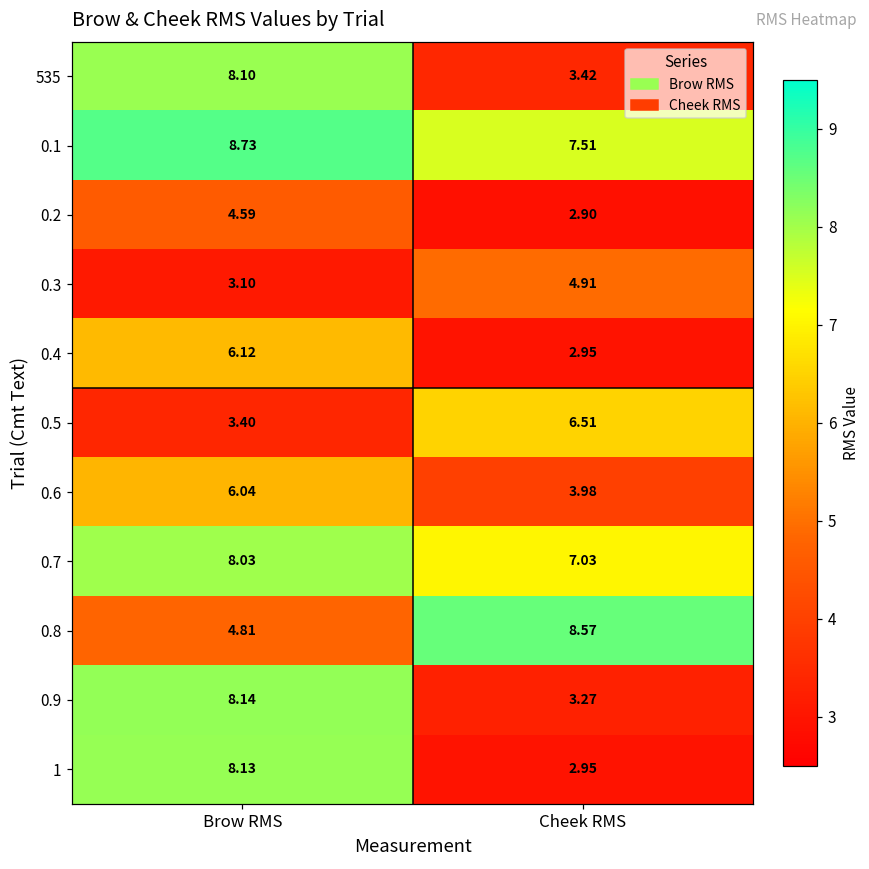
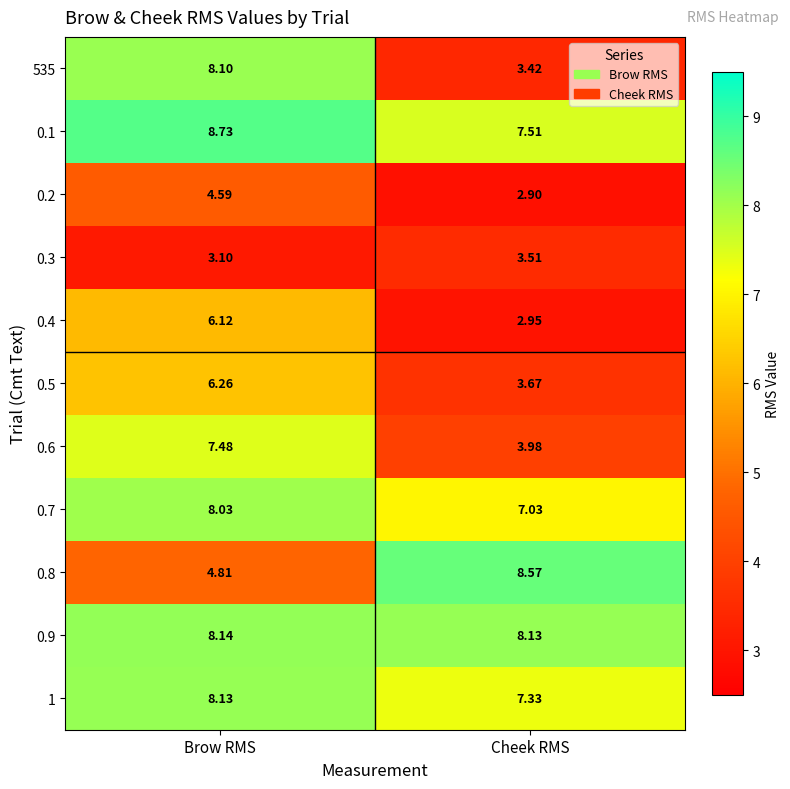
  {
    "535": {
      "Brow RMS": 8.10,
      "Cheek RMS": 3.42
    },
    "0.1": {
      "Brow RMS": 8.73,
      "Cheek RMS": 7.51
    },
    "0.2": {
      "Brow RMS": 4.59,
      "Cheek RMS": 2.90
    },
    "0.3": {
      "Brow RMS": 3.10,
-     "Cheek RMS": 4.91
+     "Cheek RMS": 3.51
    },
    "0.4": {
      "Brow RMS": 6.12,
      "Cheek RMS": 2.95
    },
    "0.5": {
-     "Brow RMS": 3.40,
-     "Cheek RMS": 6.51
+     "Brow RMS": 6.26,
+     "Cheek RMS": 3.67
    },
    "0.6": {
-     "Brow RMS": 6.04,
+     "Brow RMS": 7.48,
      "Cheek RMS": 3.98
    },
    "0.7": {
      "Brow RMS": 8.03,
      "Cheek RMS": 7.03
    },
    "0.8": {
      "Brow RMS": 4.81,
      "Cheek RMS": 8.57
    },
    "0.9": {
      "Brow RMS": 8.14,
-     "Cheek RMS": 3.27
+     "Cheek RMS": 8.13
    },
    "1": {
      "Brow RMS": 8.13,
-     "Cheek RMS": 2.95
+     "Cheek RMS": 7.33
    }
  }
